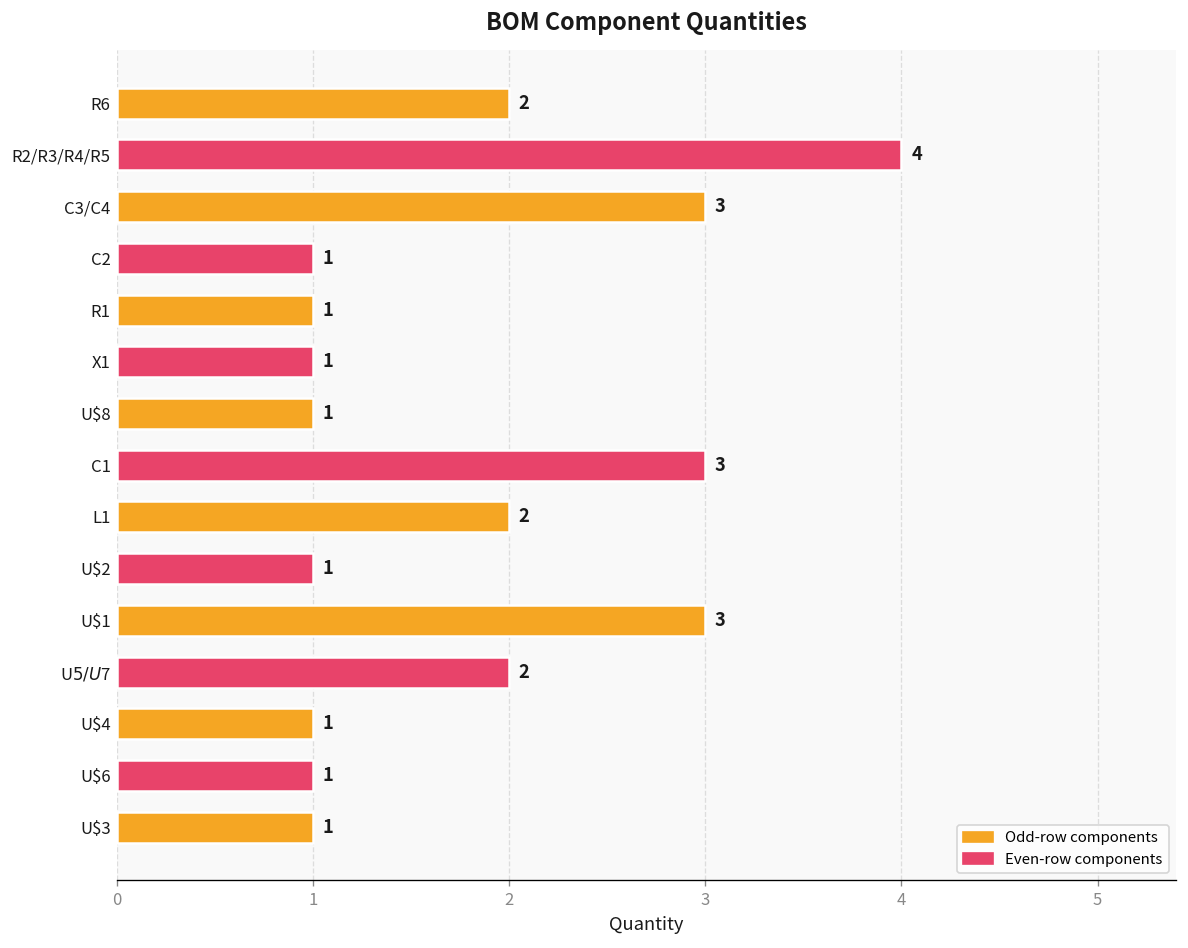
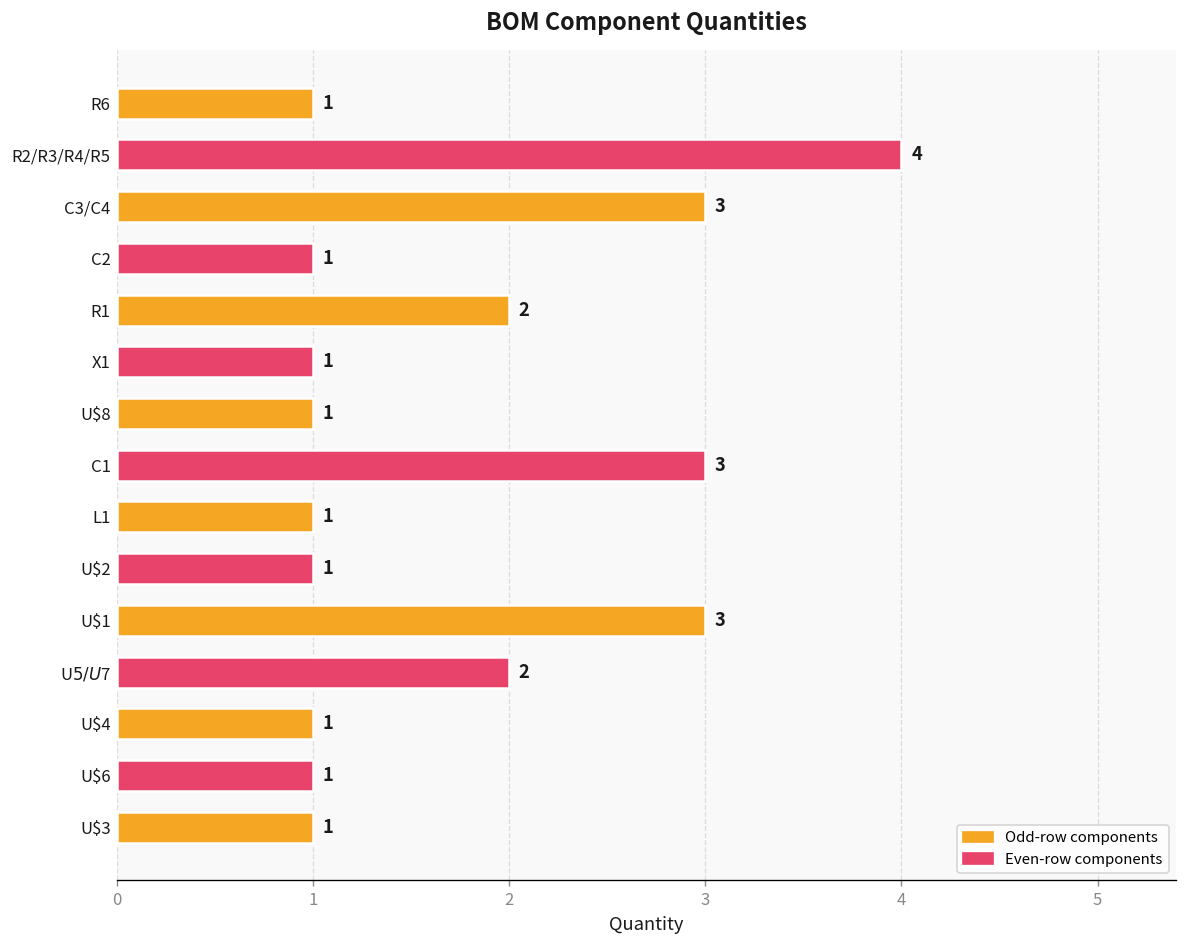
  {
-   "R6": 2,
+   "R6": 1,
    "R2/R3/R4/R5": 4,
    "C3/C4": 3,
    "C2": 1,
-   "R1": 1,
+   "R1": 2,
    "X1": 1,
    "U$8": 1,
    "C1": 3,
-   "L1": 2,
+   "L1": 1,
    "U$2": 1,
    "U$1": 3,
    "U$4": 1,
    "U$6": 1,
    "U$3": 1
  }
